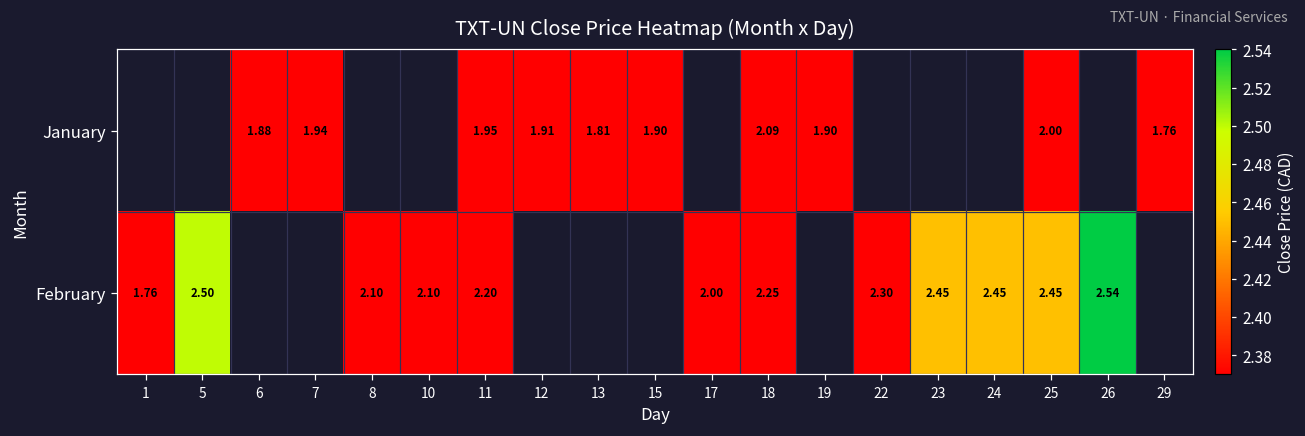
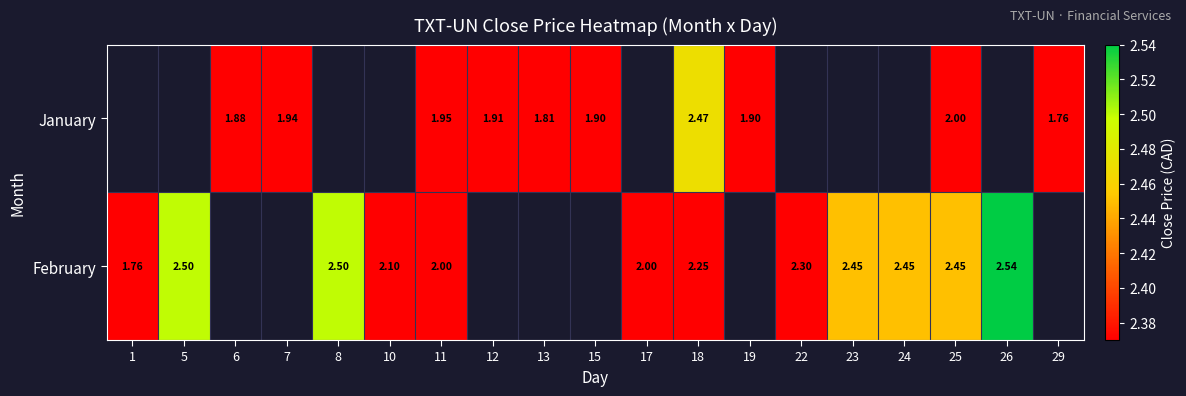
  {
    "January": {
      "6": 1.88,
      "7": 1.94,
      "11": 1.95,
      "12": 1.91,
      "13": 1.81,
      "15": 1.90,
-     "18": 2.09,
+     "18": 2.47,
      "19": 1.90,
      "25": 2.00,
      "29": 1.76
    },
    "February": {
      "1": 1.76,
      "5": 2.50,
-     "8": 2.10,
+     "8": 2.50,
      "10": 2.10,
-     "11": 2.20,
+     "11": 2.00,
      "17": 2.00,
      "18": 2.25,
      "22": 2.30,
      "23": 2.45,
      "24": 2.45,
      "25": 2.45,
      "26": 2.54
    }
  }
